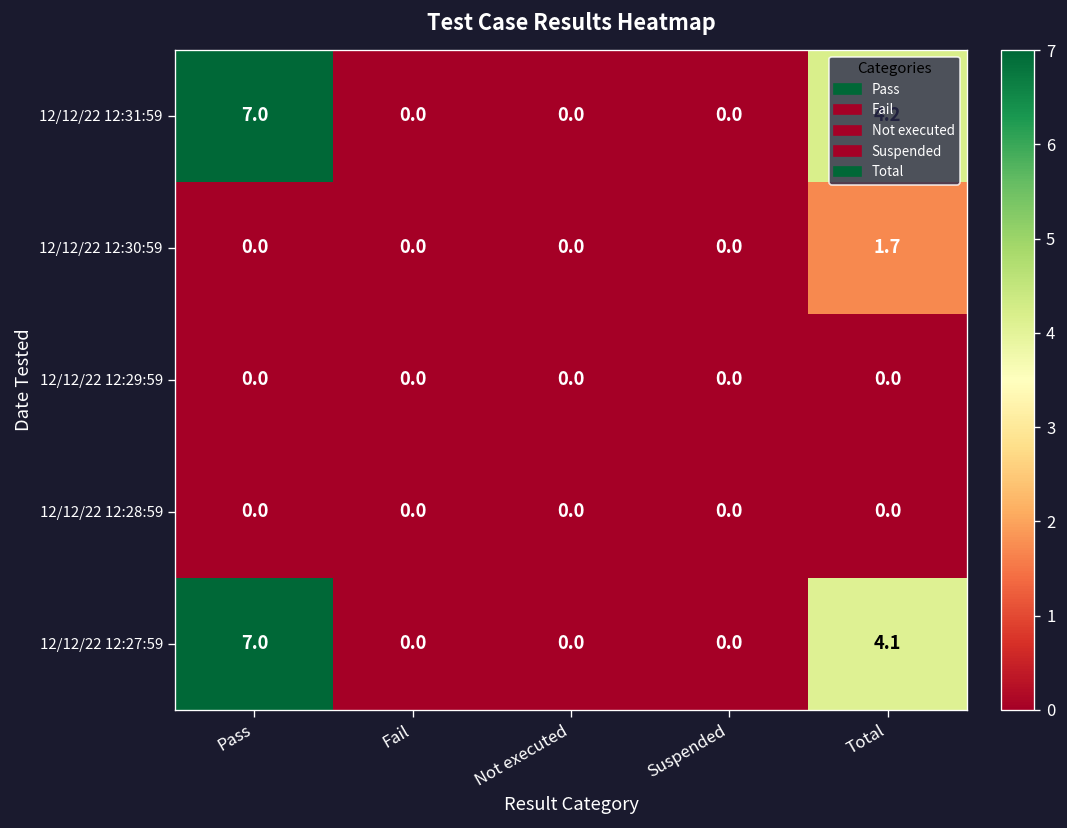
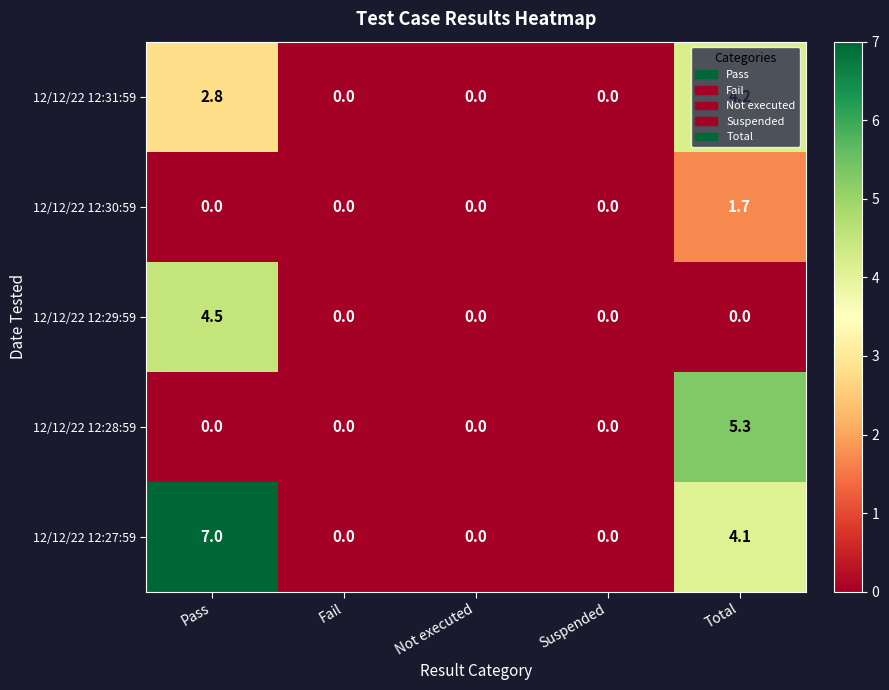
  {
    "12/12/22 12:31:59": {
-     "Pass": 7.0,
+     "Pass": 2.8,
      "Fail": 0.0,
      "Not executed": 0.0,
      "Suspended": 0.0
    },
    "12/12/22 12:30:59": {
      "Pass": 0.0,
      "Fail": 0.0,
      "Not executed": 0.0,
      "Suspended": 0.0,
      "Total": 1.7
    },
    "12/12/22 12:29:59": {
-     "Pass": 0.0,
+     "Pass": 4.5,
      "Fail": 0.0,
      "Not executed": 0.0,
      "Suspended": 0.0,
      "Total": 0.0
    },
    "12/12/22 12:28:59": {
      "Pass": 0.0,
      "Fail": 0.0,
      "Not executed": 0.0,
      "Suspended": 0.0,
-     "Total": 0.0
+     "Total": 5.3
    },
    "12/12/22 12:27:59": {
      "Pass": 7.0,
      "Fail": 0.0,
      "Not executed": 0.0,
      "Suspended": 0.0,
      "Total": 4.1
    }
  }
